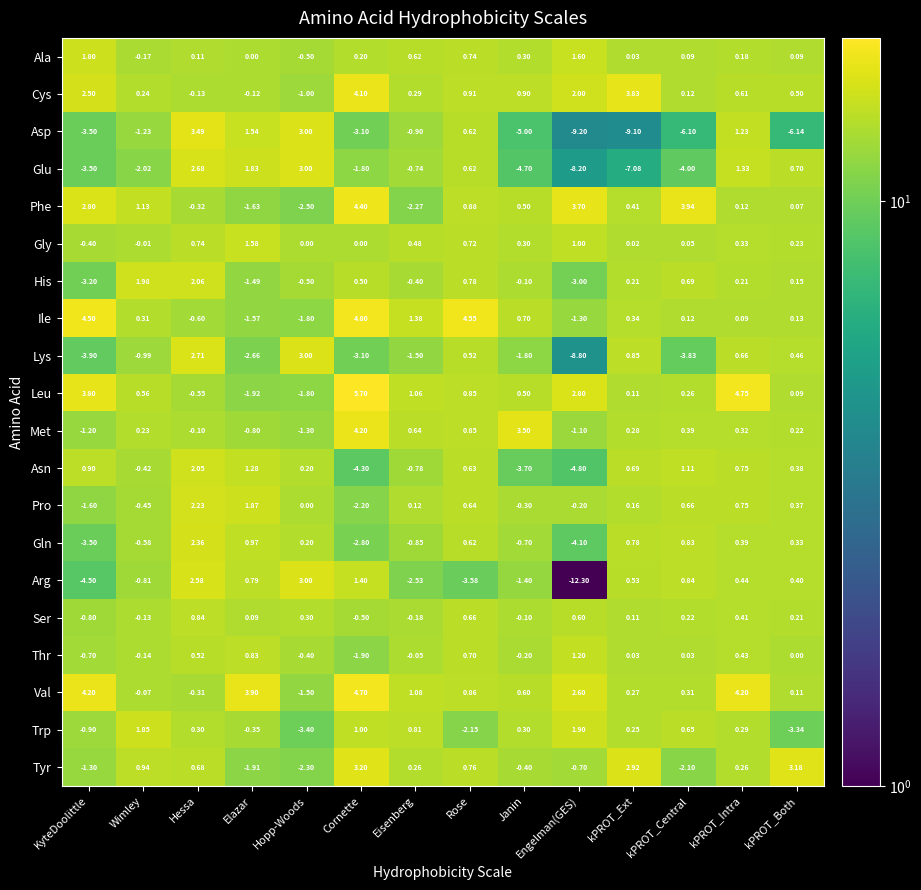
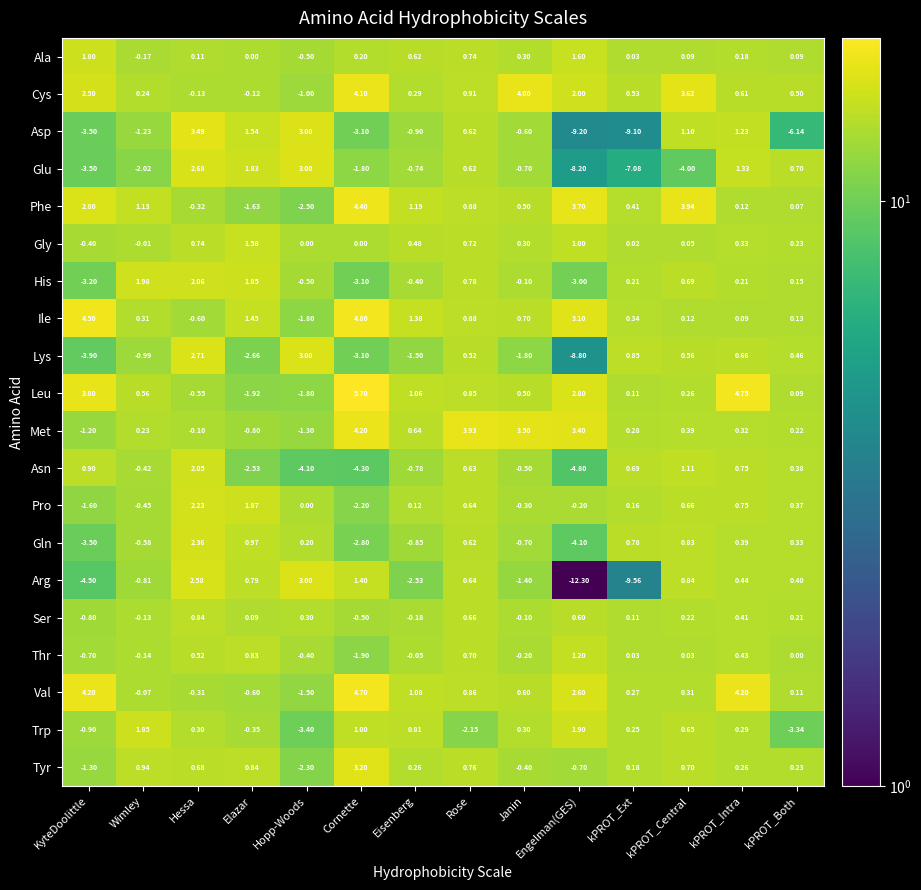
  {
    "Cys": {
      "KyteDoolittle": 2.50,
      "Wimley": 0.24,
      "Hessa": -0.13,
      "Elazar": -0.12,
      "Hopp-Woods": -1.00,
      "Cornette": 4.10,
      "Eisenberg": 0.29,
      "Rose": 0.91,
-     "Janin": 0.90,
+     "Janin": 4.00,
      "Engelman(GES)": 2.00,
-     "kPROT_Ext": 3.83,
-     "kPROT_Central": 0.12,
+     "kPROT_Ext": 0.53,
+     "kPROT_Central": 3.62,
      "kPROT_Intra": 0.61,
      "kPROT_Both": 0.50
    },
    "Asp": {
      "KyteDoolittle": -3.50,
      "Wimley": -1.23,
      "Hessa": 3.49,
      "Elazar": 1.54,
      "Hopp-Woods": 3.00,
      "Cornette": -3.10,
      "Eisenberg": -0.90,
      "Rose": 0.62,
-     "Janin": -5.00,
+     "Janin": -0.60,
      "Engelman(GES)": -9.20,
      "kPROT_Ext": -9.10,
-     "kPROT_Central": -6.10,
+     "kPROT_Central": 1.10,
      "kPROT_Intra": 1.23,
      "kPROT_Both": -6.14
    },
    "Glu": {
      "KyteDoolittle": -3.50,
      "Wimley": -2.02,
      "Hessa": 2.68,
      "Elazar": 1.83,
      "Hopp-Woods": 3.00,
      "Cornette": -1.80,
      "Eisenberg": -0.74,
      "Rose": 0.62,
-     "Janin": -4.70,
+     "Janin": -0.70,
      "Engelman(GES)": -8.20,
      "kPROT_Ext": -7.08,
      "kPROT_Central": -4.00,
      "kPROT_Intra": 1.33,
      "kPROT_Both": 0.70
    },
    "Phe": {
      "KyteDoolittle": 2.80,
      "Wimley": 1.13,
      "Hessa": -0.32,
      "Elazar": -1.63,
      "Hopp-Woods": -2.50,
      "Cornette": 4.40,
-     "Eisenberg": -2.27,
+     "Eisenberg": 1.19,
      "Rose": 0.88,
      "Janin": 0.50,
      "Engelman(GES)": 3.70,
      "kPROT_Ext": 0.41,
      "kPROT_Central": 3.94,
      "kPROT_Intra": 0.12,
      "kPROT_Both": 0.07
    },
    "His": {
      "KyteDoolittle": -3.20,
      "Wimley": 1.98,
      "Hessa": 2.06,
-     "Elazar": -1.49,
+     "Elazar": 1.85,
      "Hopp-Woods": -0.50,
-     "Cornette": 0.50,
+     "Cornette": -3.10,
      "Eisenberg": -0.40,
      "Rose": 0.78,
      "Janin": -0.10,
      "Engelman(GES)": -3.00,
      "kPROT_Ext": 0.21,
      "kPROT_Central": 0.69,
      "kPROT_Intra": 0.21,
      "kPROT_Both": 0.15
    },
    "Ile": {
      "KyteDoolittle": 4.50,
      "Wimley": 0.31,
      "Hessa": -0.60,
-     "Elazar": -1.57,
+     "Elazar": 1.45,
      "Hopp-Woods": -1.80,
      "Cornette": 4.80,
      "Eisenberg": 1.38,
-     "Rose": 4.55,
+     "Rose": 0.88,
      "Janin": 0.70,
-     "Engelman(GES)": -1.30,
+     "Engelman(GES)": 3.10,
      "kPROT_Ext": 0.34,
      "kPROT_Central": 0.12,
      "kPROT_Intra": 0.09,
      "kPROT_Both": 0.13
    },
    "Lys": {
      "KyteDoolittle": -3.90,
      "Wimley": -0.99,
      "Hessa": 2.71,
      "Elazar": -2.66,
      "Hopp-Woods": 3.00,
      "Cornette": -3.10,
      "Eisenberg": -1.50,
      "Rose": 0.52,
      "Janin": -1.80,
      "Engelman(GES)": -8.80,
      "kPROT_Ext": 0.85,
-     "kPROT_Central": -3.83,
+     "kPROT_Central": 0.56,
      "kPROT_Intra": 0.66,
      "kPROT_Both": 0.46
    },
    "Met": {
      "KyteDoolittle": -1.20,
      "Wimley": 0.23,
      "Hessa": -0.10,
      "Elazar": -0.80,
      "Hopp-Woods": -1.30,
      "Cornette": 4.20,
      "Eisenberg": 0.64,
-     "Rose": 0.85,
+     "Rose": 3.93,
      "Janin": 3.50,
-     "Engelman(GES)": -1.10,
+     "Engelman(GES)": 3.40,
      "kPROT_Ext": 0.28,
      "kPROT_Central": 0.39,
      "kPROT_Intra": 0.32,
      "kPROT_Both": 0.22
    },
    "Asn": {
      "KyteDoolittle": 0.90,
      "Wimley": -0.42,
      "Hessa": 2.05,
-     "Elazar": 1.28,
-     "Hopp-Woods": 0.20,
+     "Elazar": -2.53,
+     "Hopp-Woods": -4.10,
      "Cornette": -4.30,
      "Eisenberg": -0.78,
      "Rose": 0.63,
-     "Janin": -3.70,
+     "Janin": -0.50,
      "Engelman(GES)": -4.80,
      "kPROT_Ext": 0.69,
      "kPROT_Central": 1.11,
      "kPROT_Intra": 0.75,
      "kPROT_Both": 0.38
    },
    "Arg": {
      "KyteDoolittle": -4.50,
      "Wimley": -0.81,
      "Hessa": 2.58,
      "Elazar": 0.79,
      "Hopp-Woods": 3.00,
      "Cornette": 1.40,
      "Eisenberg": -2.53,
-     "Rose": -3.58,
+     "Rose": 0.64,
      "Janin": -1.40,
      "Engelman(GES)": -12.30,
-     "kPROT_Ext": 0.53,
+     "kPROT_Ext": -9.56,
      "kPROT_Central": 0.84,
      "kPROT_Intra": 0.44,
      "kPROT_Both": 0.40
    },
    "Val": {
      "KyteDoolittle": 4.20,
      "Wimley": -0.07,
      "Hessa": -0.31,
-     "Elazar": 3.90,
+     "Elazar": -0.60,
      "Hopp-Woods": -1.50,
      "Cornette": 4.70,
      "Eisenberg": 1.08,
      "Rose": 0.86,
      "Janin": 0.60,
      "Engelman(GES)": 2.60,
      "kPROT_Ext": 0.27,
      "kPROT_Central": 0.31,
      "kPROT_Intra": 4.20,
      "kPROT_Both": 0.11
    },
    "Tyr": {
      "KyteDoolittle": -1.30,
      "Wimley": 0.94,
      "Hessa": 0.68,
-     "Elazar": -1.91,
+     "Elazar": 0.84,
      "Hopp-Woods": -2.30,
      "Cornette": 3.20,
      "Eisenberg": 0.26,
      "Rose": 0.76,
      "Janin": -0.40,
      "Engelman(GES)": -0.70,
-     "kPROT_Ext": 2.92,
-     "kPROT_Central": -2.10,
+     "kPROT_Ext": 0.18,
+     "kPROT_Central": 0.70,
      "kPROT_Intra": 0.26,
-     "kPROT_Both": 3.18
+     "kPROT_Both": 0.23
    }
  }
